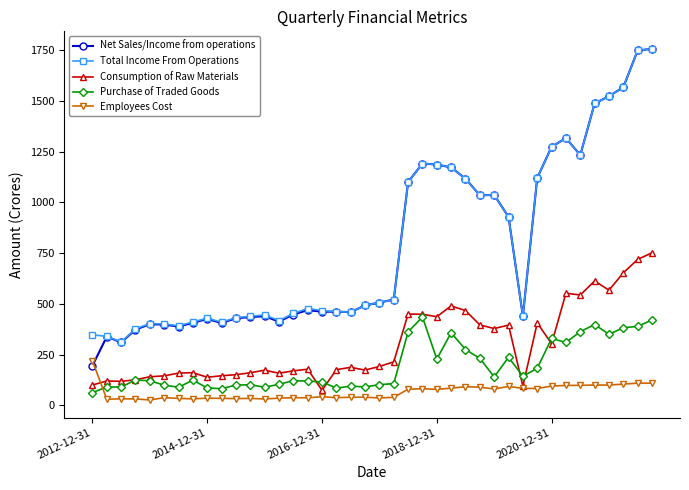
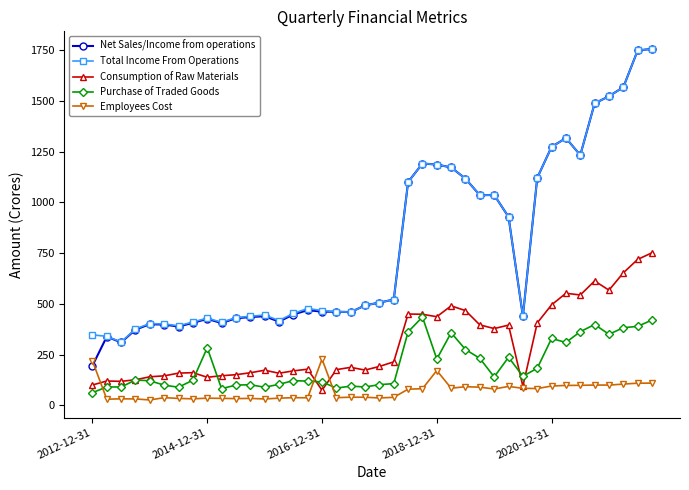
  {
    "Net Sales/Income from operations": {
      "2012-12-31": 200
    },
    "Total Income From Operations": {
      "2012-12-31": 350
    },
    "Consumption of Raw Materials": {
      "2012-12-31": 100,
      "2014-12-31": 140,
      "2016-12-31": 70,
      "2018-12-31": 440,
-     "2020-12-31": 300
+     "2020-12-31": 490
    },
    "Purchase of Traded Goods": {
      "2012-12-31": 60,
-     "2014-12-31": 90,
+     "2014-12-31": 280,
      "2016-12-31": 120,
      "2018-12-31": 230,
      "2020-12-31": 330
    },
    "Employees Cost": {
      "2012-12-31": 220,
      "2014-12-31": 30,
-     "2016-12-31": 40,
-     "2018-12-31": 80,
+     "2016-12-31": 230,
+     "2018-12-31": 170,
      "2020-12-31": 90
    }
  }
